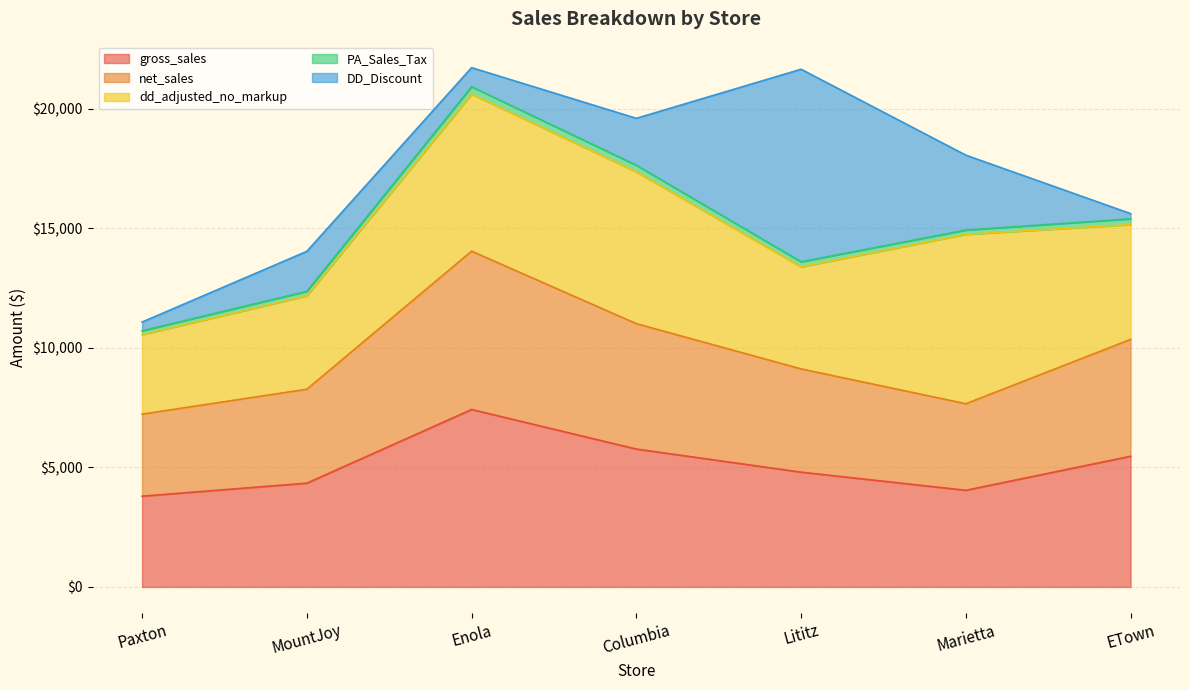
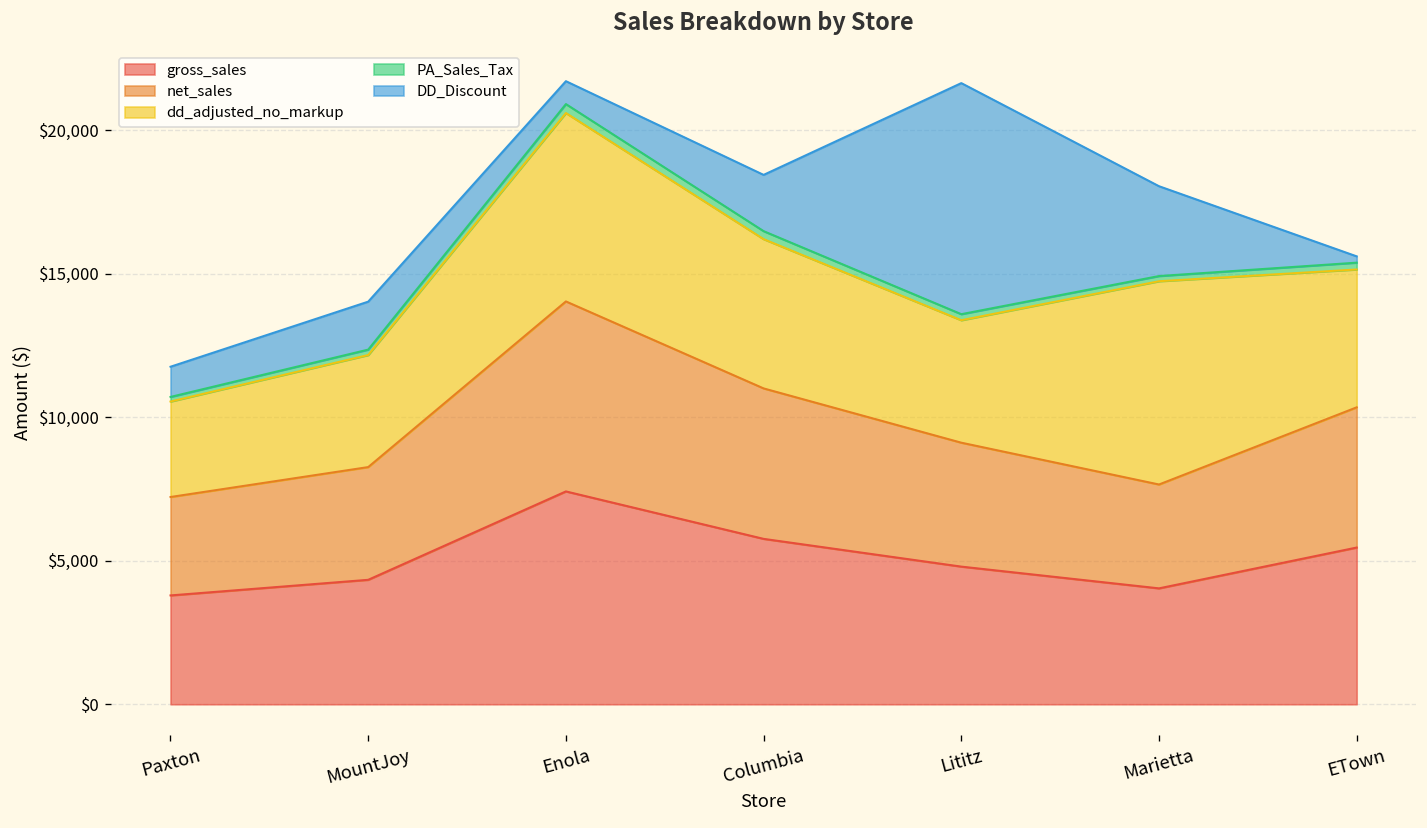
  {
    "dd_adjusted_no_markup": {
      "Paxton": "$3,300",
      "MountJoy": "$3,900",
      "Enola": "$6,600",
-     "Columbia": "$6,300",
+     "Columbia": "$5,200",
      "Lititz": "$4,300",
      "Marietta": "$7,100",
      "ETown": "$4,800"
    },
    "PA_Sales_Tax": {
      "Paxton": "$200",
      "MountJoy": "$200",
      "Enola": "$300",
      "Columbia": "$300",
      "Lititz": "$200",
      "Marietta": "$200",
      "ETown": "$200"
    },
    "DD_Discount": {
-     "Paxton": "$400",
+     "Paxton": "$1,100",
      "MountJoy": "$1,700",
      "Enola": "$800",
      "Columbia": "$2,000",
      "Lititz": "$8,100",
      "Marietta": "$3,100",
      "ETown": "$200"
    }
  }
